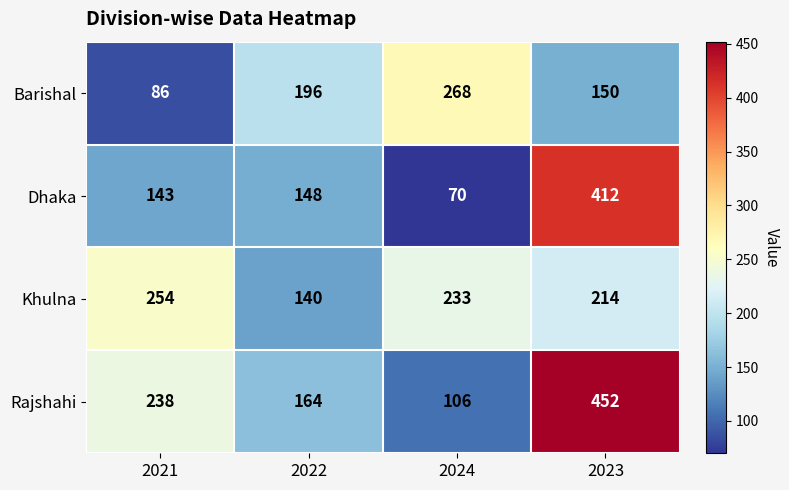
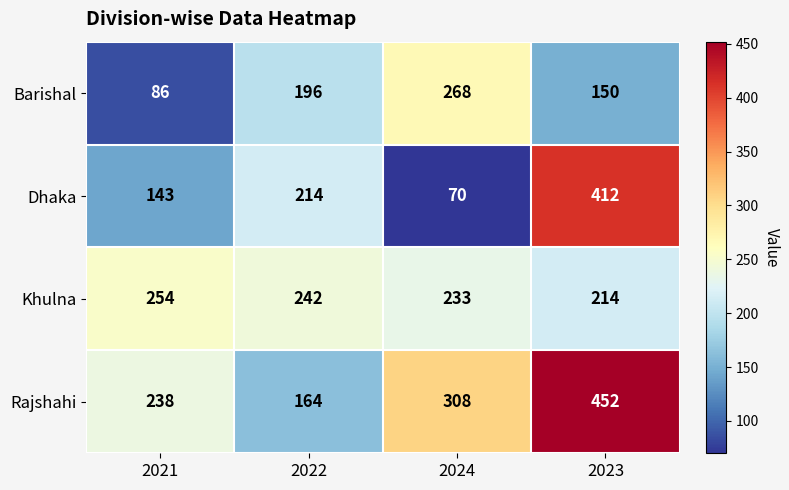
  {
    "Barishal": {
      "2021": 86,
      "2022": 196,
      "2024": 268,
      "2023": 150
    },
    "Dhaka": {
      "2021": 143,
-     "2022": 148,
+     "2022": 214,
      "2024": 70,
      "2023": 412
    },
    "Khulna": {
      "2021": 254,
-     "2022": 140,
+     "2022": 242,
      "2024": 233,
      "2023": 214
    },
    "Rajshahi": {
      "2021": 238,
      "2022": 164,
-     "2024": 106,
+     "2024": 308,
      "2023": 452
    }
  }
